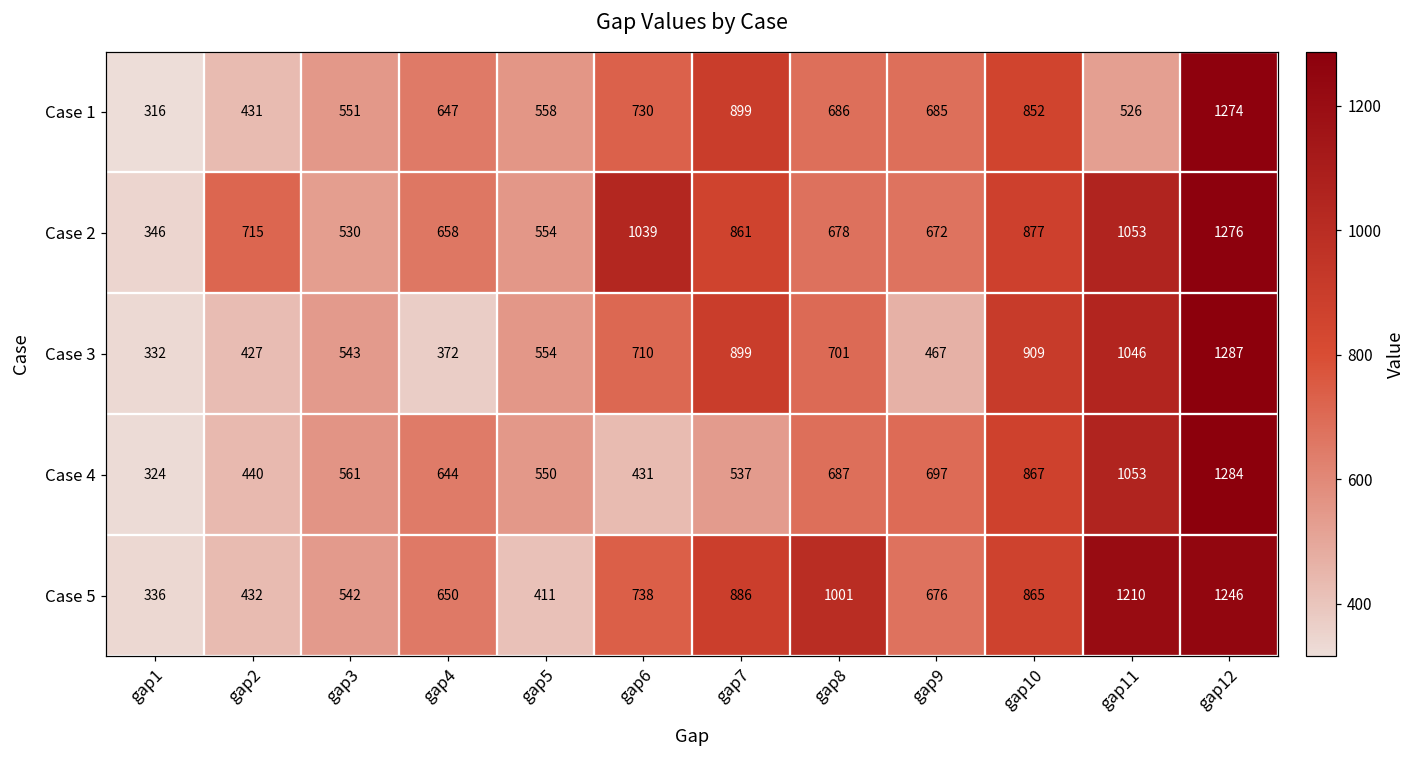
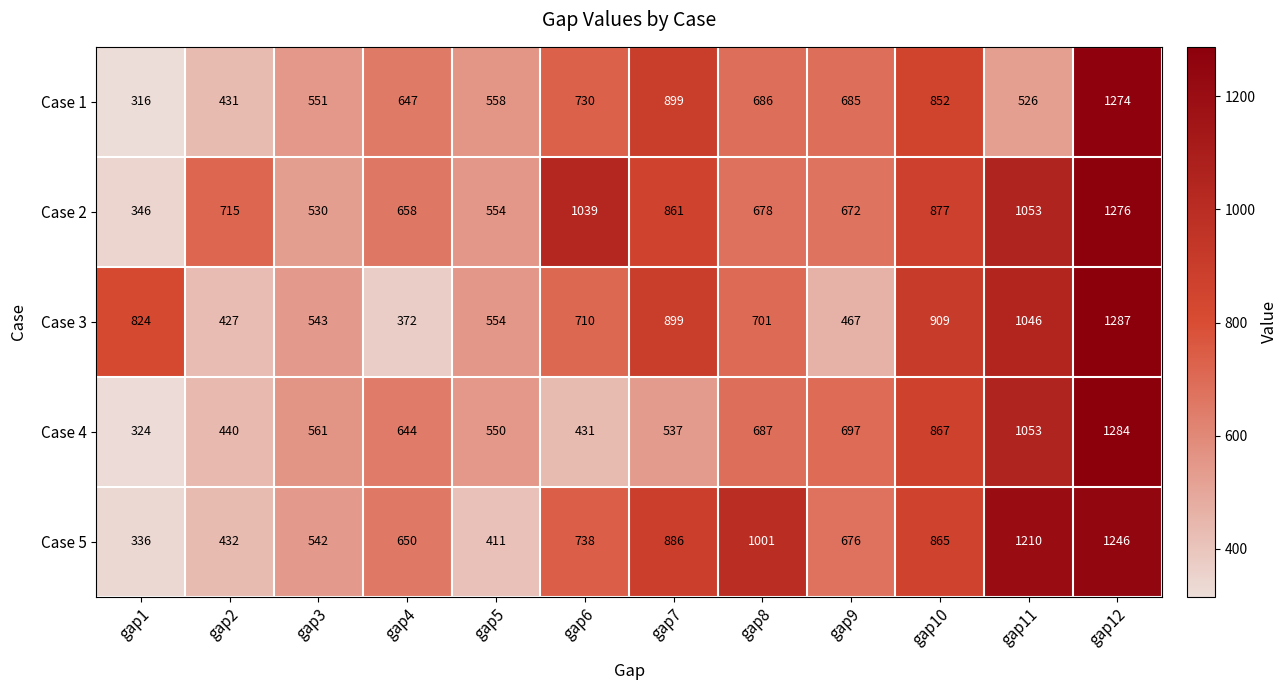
  {
    "Case 1": {
      "gap1": 316,
      "gap2": 431,
      "gap3": 551,
      "gap4": 647,
      "gap5": 558,
      "gap6": 730,
      "gap7": 899,
      "gap8": 686,
      "gap9": 685,
      "gap10": 852,
      "gap11": 526,
      "gap12": 1274
    },
    "Case 2": {
      "gap1": 346,
      "gap2": 715,
      "gap3": 530,
      "gap4": 658,
      "gap5": 554,
      "gap6": 1039,
      "gap7": 861,
      "gap8": 678,
      "gap9": 672,
      "gap10": 877,
      "gap11": 1053,
      "gap12": 1276
    },
    "Case 3": {
-     "gap1": 332,
+     "gap1": 824,
      "gap2": 427,
      "gap3": 543,
      "gap4": 372,
      "gap5": 554,
      "gap6": 710,
      "gap7": 899,
      "gap8": 701,
      "gap9": 467,
      "gap10": 909,
      "gap11": 1046,
      "gap12": 1287
    },
    "Case 4": {
      "gap1": 324,
      "gap2": 440,
      "gap3": 561,
      "gap4": 644,
      "gap5": 550,
      "gap6": 431,
      "gap7": 537,
      "gap8": 687,
      "gap9": 697,
      "gap10": 867,
      "gap11": 1053,
      "gap12": 1284
    },
    "Case 5": {
      "gap1": 336,
      "gap2": 432,
      "gap3": 542,
      "gap4": 650,
      "gap5": 411,
      "gap6": 738,
      "gap7": 886,
      "gap8": 1001,
      "gap9": 676,
      "gap10": 865,
      "gap11": 1210,
      "gap12": 1246
    }
  }
